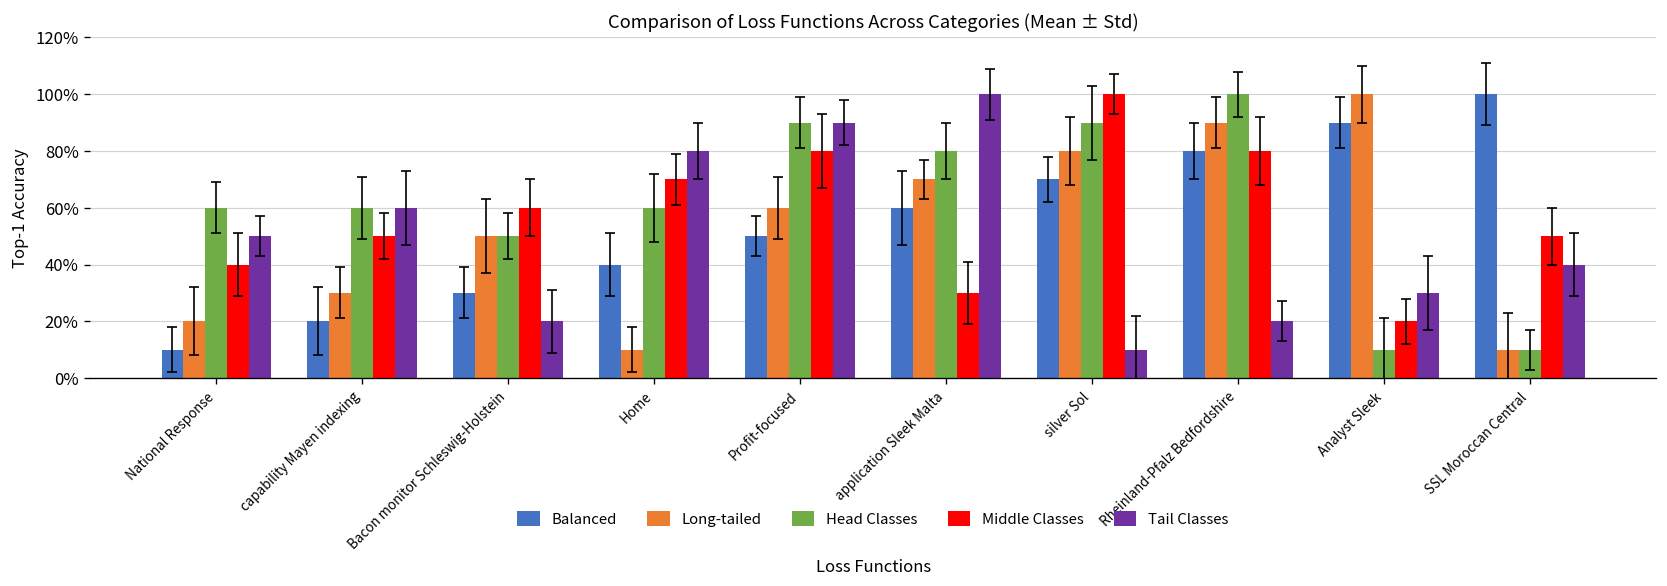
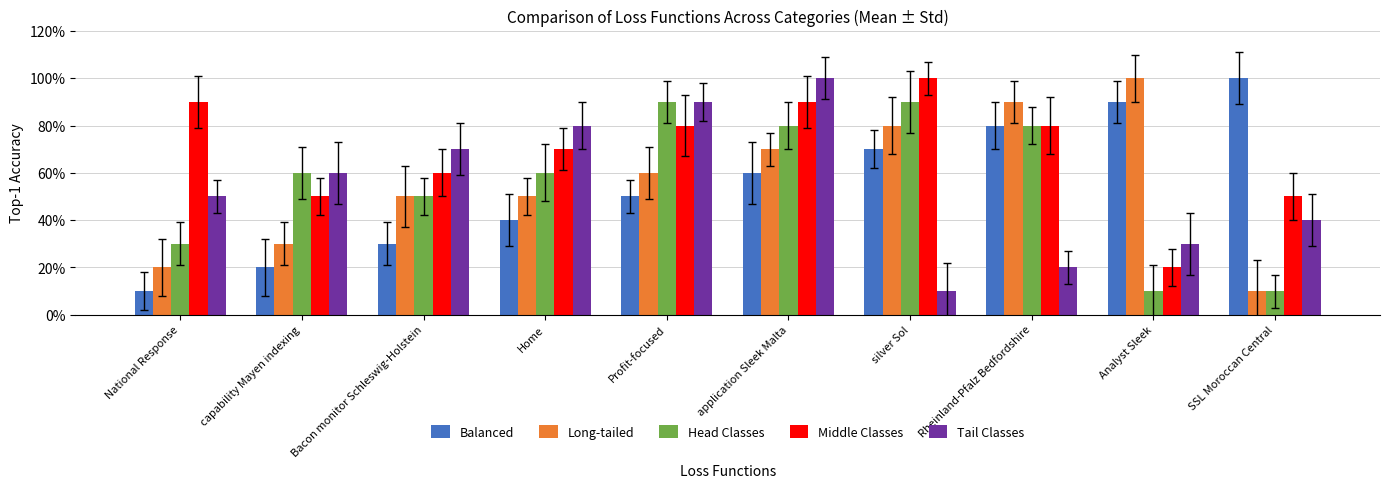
  {
    "Long-tailed": {
      "National Response": "20%",
      "capability Mayen indexing": "30%",
      "Bacon monitor Schleswig-Holstein": "50%",
-     "Home": "10%",
+     "Home": "50%",
      "Profit-focused": "60%",
      "application Sleek Malta": "70%",
      "silver Sol": "80%",
      "Rheinland-Pfalz Bedfordshire": "90%",
      "Analyst Sleek": "100%",
      "SSL Moroccan Central": "10%"
    },
    "Head Classes": {
-     "National Response": "60%",
+     "National Response": "30%",
      "capability Mayen indexing": "60%",
      "Bacon monitor Schleswig-Holstein": "50%",
      "Home": "60%",
      "Profit-focused": "90%",
      "application Sleek Malta": "80%",
      "silver Sol": "90%",
-     "Rheinland-Pfalz Bedfordshire": "100%",
+     "Rheinland-Pfalz Bedfordshire": "80%",
      "Analyst Sleek": "10%",
      "SSL Moroccan Central": "10%"
    },
    "Middle Classes": {
-     "National Response": "40%",
+     "National Response": "90%",
      "capability Mayen indexing": "50%",
      "Bacon monitor Schleswig-Holstein": "60%",
      "Home": "70%",
      "Profit-focused": "80%",
-     "application Sleek Malta": "30%",
+     "application Sleek Malta": "90%",
      "silver Sol": "100%",
      "Rheinland-Pfalz Bedfordshire": "80%",
      "Analyst Sleek": "20%",
      "SSL Moroccan Central": "50%"
    },
    "Tail Classes": {
      "National Response": "50%",
      "capability Mayen indexing": "60%",
-     "Bacon monitor Schleswig-Holstein": "20%",
+     "Bacon monitor Schleswig-Holstein": "70%",
      "Home": "80%",
      "Profit-focused": "90%",
      "application Sleek Malta": "100%",
      "silver Sol": "10%",
      "Rheinland-Pfalz Bedfordshire": "20%",
      "Analyst Sleek": "30%",
      "SSL Moroccan Central": "40%"
    }
  }
